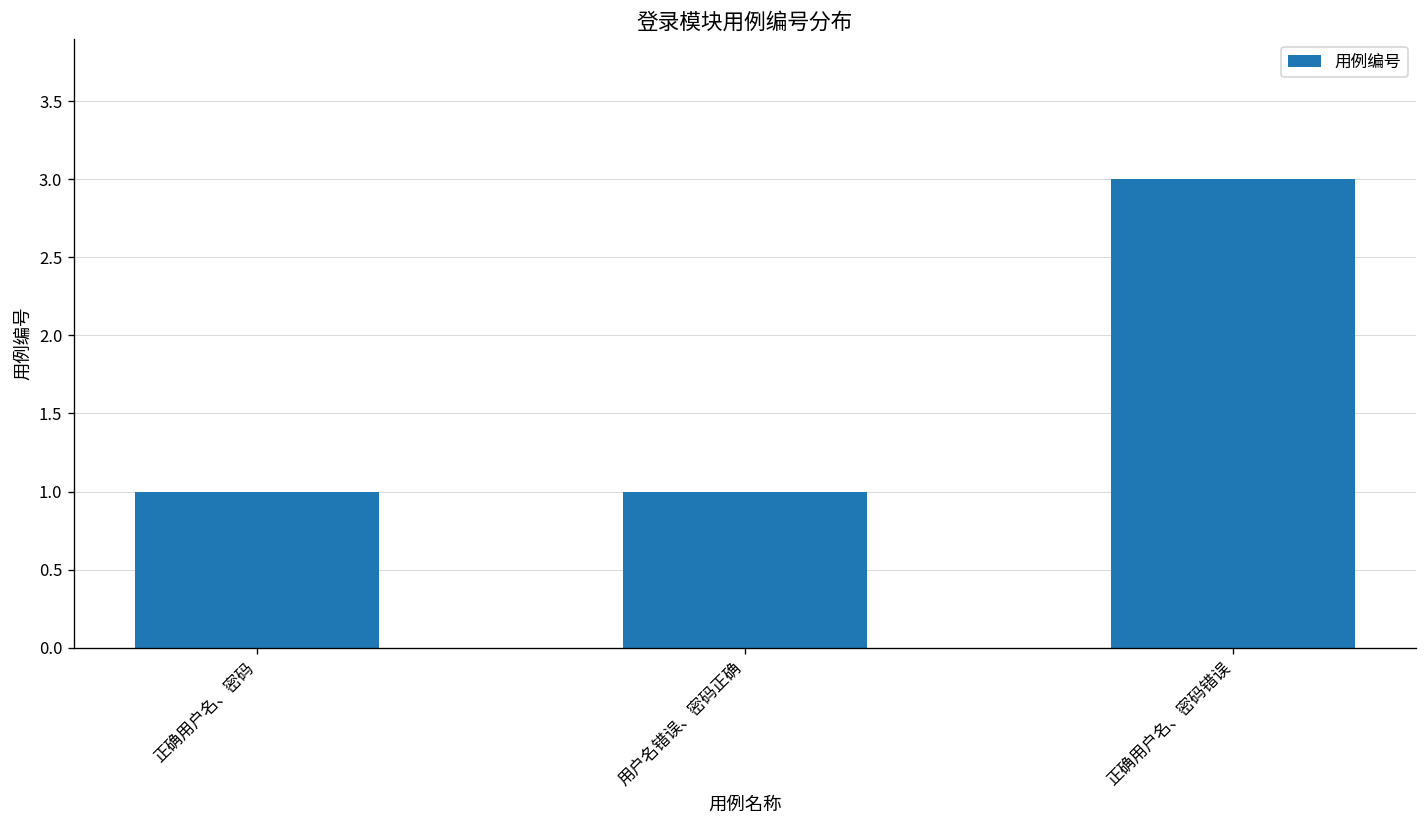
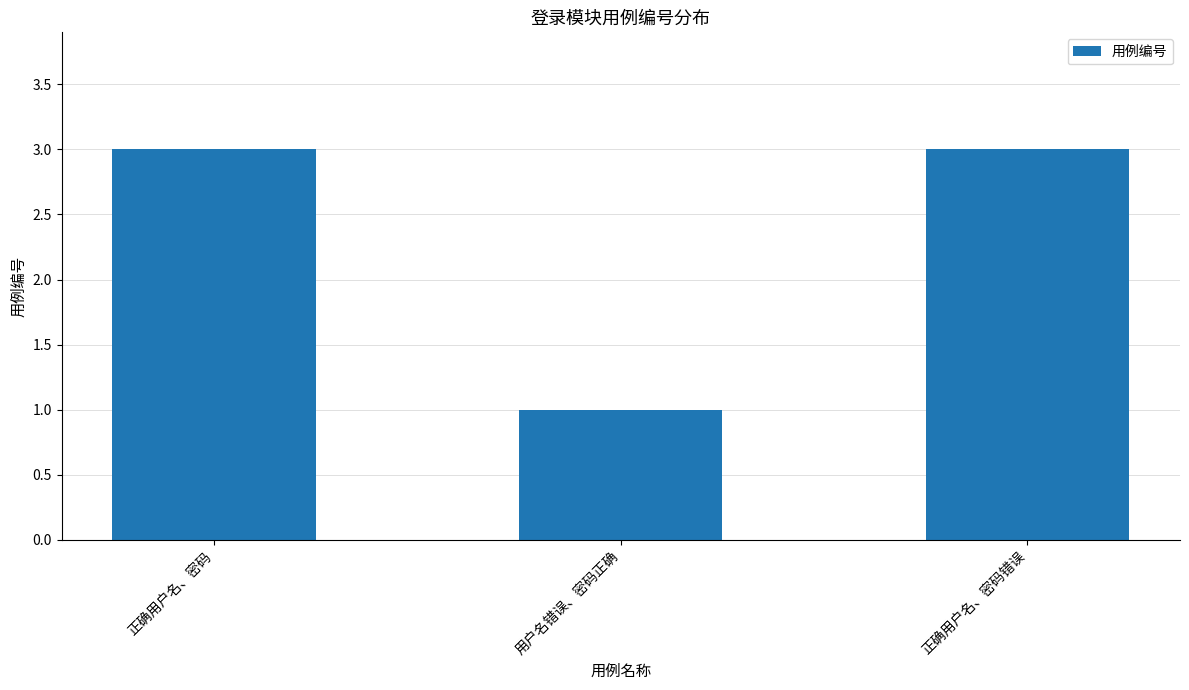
  {
-   "正确用户名、密码": 1,
+   "正确用户名、密码": 3,
    "用户名错误、密码正确": 1,
    "正确用户名、密码错误": 3
  }
